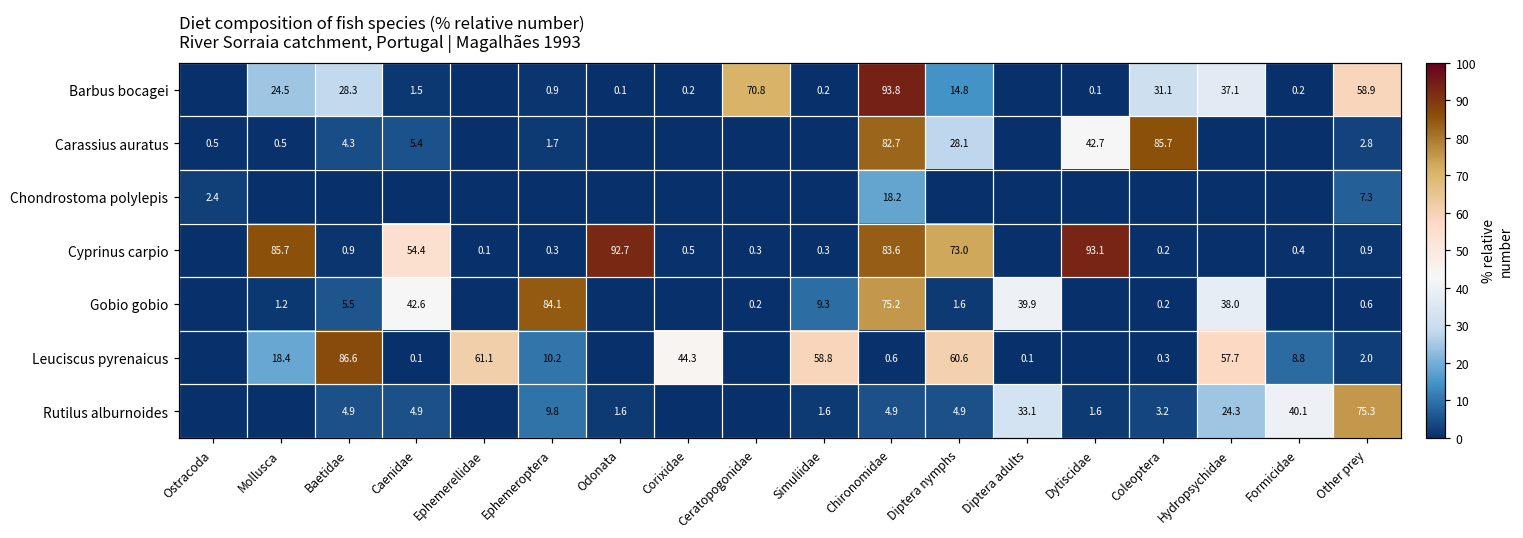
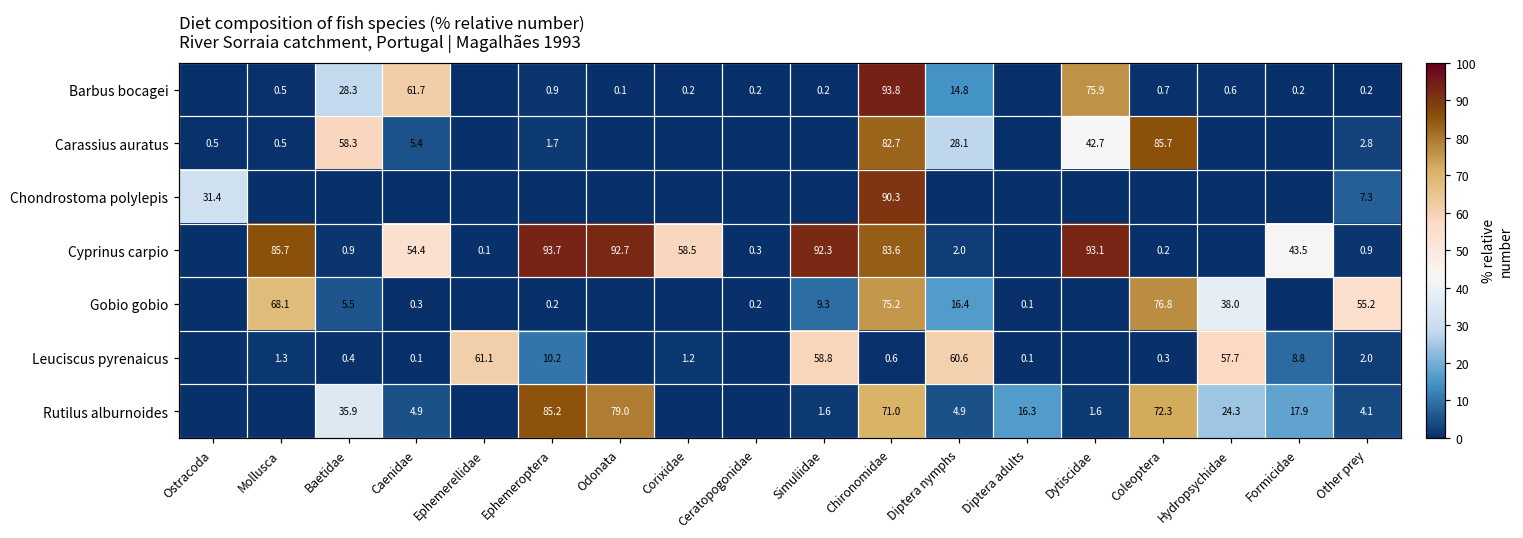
  {
    "Barbus bocagei": {
-     "Mollusca": 24.5,
+     "Mollusca": 0.5,
      "Baetidae": 28.3,
-     "Caenidae": 1.5,
+     "Caenidae": 61.7,
      "Ephemeroptera": 0.9,
      "Odonata": 0.1,
      "Corixidae": 0.2,
-     "Ceratopogonidae": 70.8,
+     "Ceratopogonidae": 0.2,
      "Simuliidae": 0.2,
      "Chironomidae": 93.8,
      "Diptera nymphs": 14.8,
-     "Dytiscidae": 0.1,
-     "Coleoptera": 31.1,
-     "Hydropsychidae": 37.1,
+     "Dytiscidae": 75.9,
+     "Coleoptera": 0.7,
+     "Hydropsychidae": 0.6,
      "Formicidae": 0.2,
-     "Other prey": 58.9
+     "Other prey": 0.2
    },
    "Carassius auratus": {
      "Ostracoda": 0.5,
      "Mollusca": 0.5,
-     "Baetidae": 4.3,
+     "Baetidae": 58.3,
      "Caenidae": 5.4,
      "Ephemeroptera": 1.7,
      "Chironomidae": 82.7,
      "Diptera nymphs": 28.1,
      "Dytiscidae": 42.7,
      "Coleoptera": 85.7,
      "Other prey": 2.8
    },
    "Chondrostoma polylepis": {
-     "Ostracoda": 2.4,
-     "Chironomidae": 18.2,
+     "Ostracoda": 31.4,
+     "Chironomidae": 90.3,
      "Other prey": 7.3
    },
    "Cyprinus carpio": {
      "Mollusca": 85.7,
      "Baetidae": 0.9,
      "Caenidae": 54.4,
      "Ephemerellidae": 0.1,
-     "Ephemeroptera": 0.3,
+     "Ephemeroptera": 93.7,
      "Odonata": 92.7,
-     "Corixidae": 0.5,
+     "Corixidae": 58.5,
      "Ceratopogonidae": 0.3,
-     "Simuliidae": 0.3,
+     "Simuliidae": 92.3,
      "Chironomidae": 83.6,
-     "Diptera nymphs": 73.0,
+     "Diptera nymphs": 2.0,
      "Dytiscidae": 93.1,
      "Coleoptera": 0.2,
-     "Formicidae": 0.4,
+     "Formicidae": 43.5,
      "Other prey": 0.9
    },
    "Gobio gobio": {
-     "Mollusca": 1.2,
+     "Mollusca": 68.1,
      "Baetidae": 5.5,
-     "Caenidae": 42.6,
-     "Ephemeroptera": 84.1,
+     "Caenidae": 0.3,
+     "Ephemeroptera": 0.2,
      "Ceratopogonidae": 0.2,
      "Simuliidae": 9.3,
      "Chironomidae": 75.2,
-     "Diptera nymphs": 1.6,
-     "Diptera adults": 39.9,
-     "Coleoptera": 0.2,
+     "Diptera nymphs": 16.4,
+     "Diptera adults": 0.1,
+     "Coleoptera": 76.8,
      "Hydropsychidae": 38.0,
-     "Other prey": 0.6
+     "Other prey": 55.2
    },
    "Leuciscus pyrenaicus": {
-     "Mollusca": 18.4,
-     "Baetidae": 86.6,
+     "Mollusca": 1.3,
+     "Baetidae": 0.4,
      "Caenidae": 0.1,
      "Ephemerellidae": 61.1,
      "Ephemeroptera": 10.2,
-     "Corixidae": 44.3,
+     "Corixidae": 1.2,
      "Simuliidae": 58.8,
      "Chironomidae": 0.6,
      "Diptera nymphs": 60.6,
      "Diptera adults": 0.1,
      "Coleoptera": 0.3,
      "Hydropsychidae": 57.7,
      "Formicidae": 8.8,
      "Other prey": 2.0
    },
    "Rutilus alburnoides": {
-     "Baetidae": 4.9,
+     "Baetidae": 35.9,
      "Caenidae": 4.9,
-     "Ephemeroptera": 9.8,
-     "Odonata": 1.6,
+     "Ephemeroptera": 85.2,
+     "Odonata": 79.0,
      "Simuliidae": 1.6,
-     "Chironomidae": 4.9,
+     "Chironomidae": 71.0,
      "Diptera nymphs": 4.9,
-     "Diptera adults": 33.1,
+     "Diptera adults": 16.3,
      "Dytiscidae": 1.6,
-     "Coleoptera": 3.2,
+     "Coleoptera": 72.3,
      "Hydropsychidae": 24.3,
-     "Formicidae": 40.1,
-     "Other prey": 75.3
+     "Formicidae": 17.9,
+     "Other prey": 4.1
    }
  }
